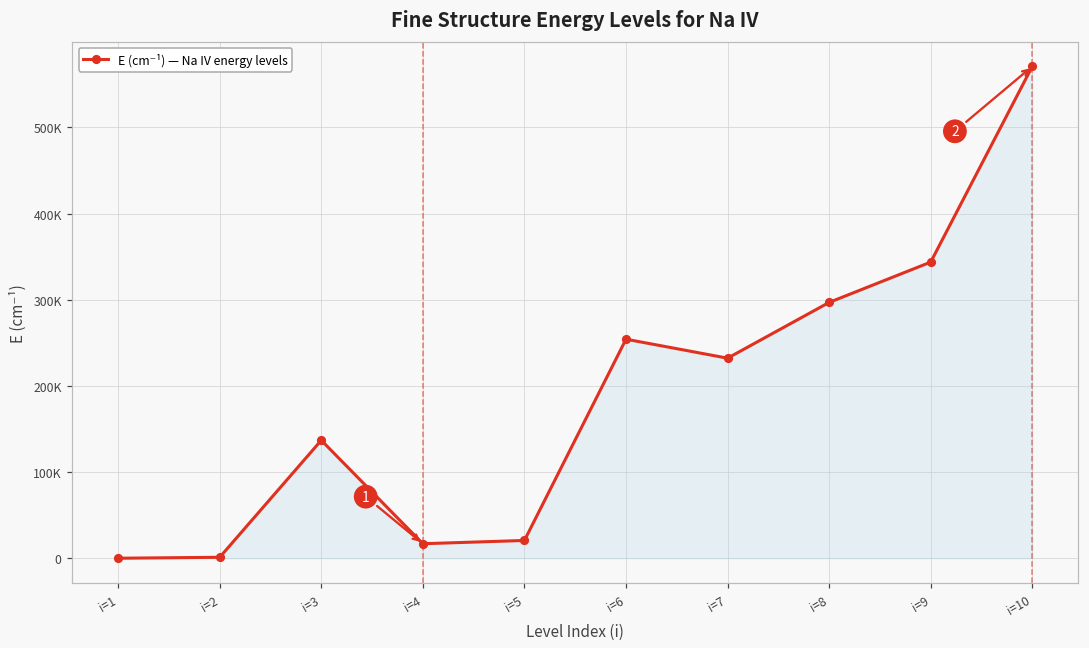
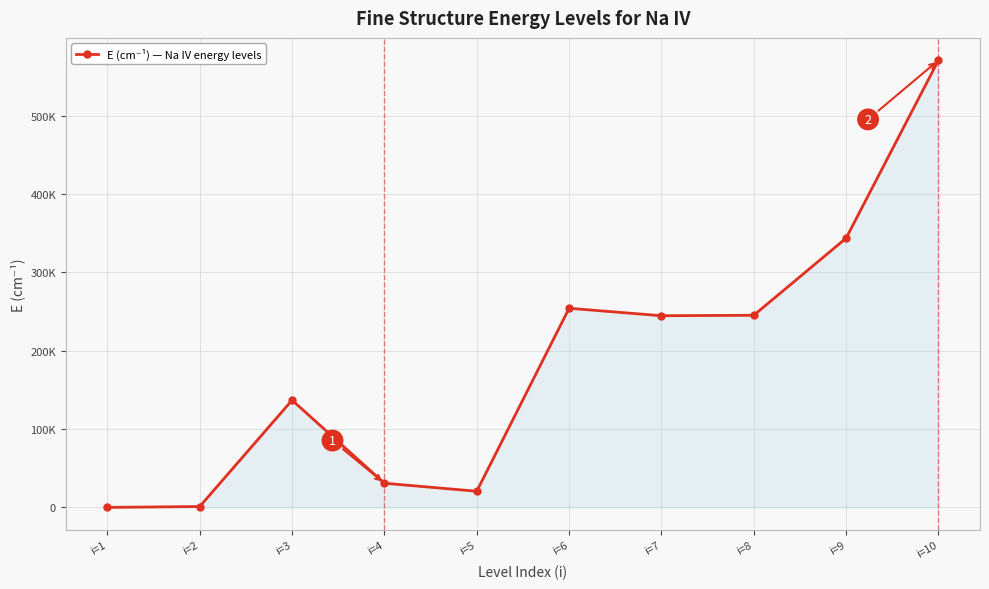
  {
    "i=1": 0,
    "i=2": 0,
    "i=3": 140000,
-   "i=4": 20000,
+   "i=4": 30000,
    "i=5": 20000,
    "i=6": 250000,
-   "i=7": 230000,
-   "i=8": 300000,
+   "i=7": 240000,
+   "i=8": 250000,
    "i=9": 340000,
    "i=10": 570000
  }
